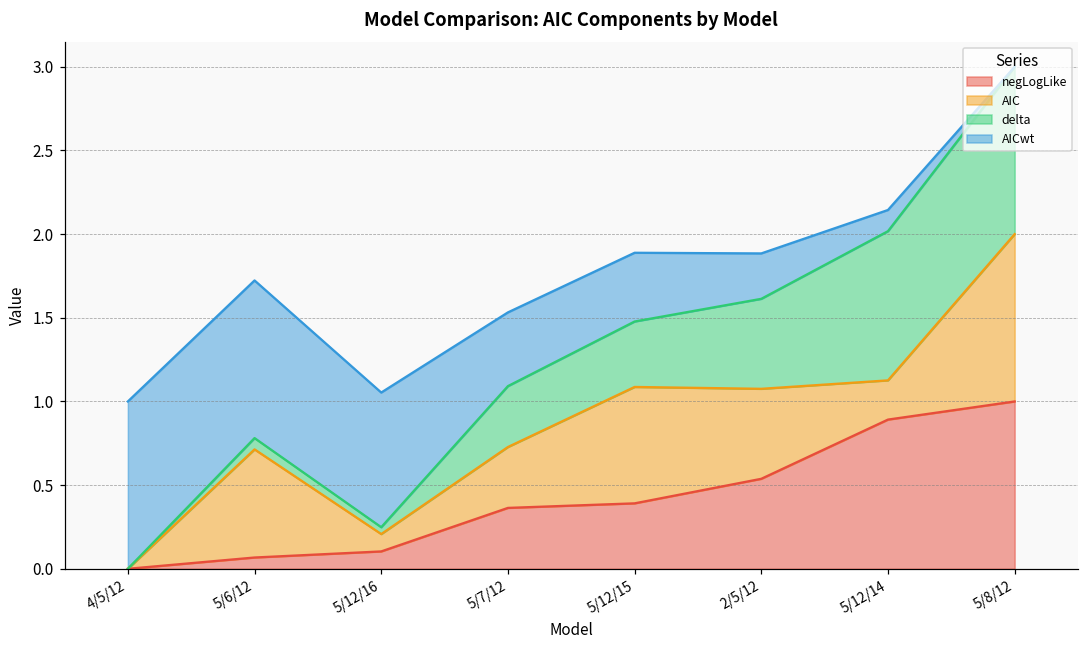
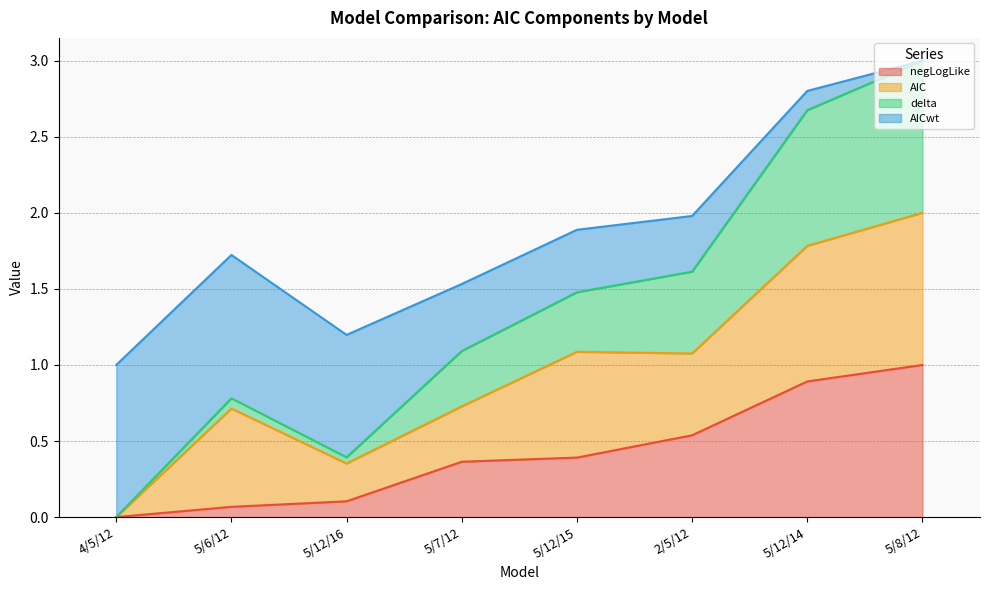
  {
    "negLogLike": {
      "5/6/12": 0.07,
      "5/12/16": 0.10,
      "5/7/12": 0.36,
      "5/12/15": 0.39,
      "2/5/12": 0.54,
      "5/12/14": 0.89,
      "5/8/12": 1.00
    },
    "AIC": {
      "5/6/12": 0.65,
-     "5/12/16": 0.10,
+     "5/12/16": 0.25,
      "5/7/12": 0.36,
      "5/12/15": 0.70,
      "2/5/12": 0.54,
-     "5/12/14": 0.23,
+     "5/12/14": 0.89,
      "5/8/12": 1.00
    },
    "delta": {
      "5/6/12": 0.07,
      "5/12/16": 0.04,
      "5/7/12": 0.36,
      "5/12/15": 0.39,
      "2/5/12": 0.54,
      "5/12/14": 0.89
    },
    "AICwt": {
      "4/5/12": 1.00,
      "5/6/12": 0.94,
      "5/12/16": 0.80,
      "5/7/12": 0.44,
      "5/12/15": 0.41,
-     "2/5/12": 0.27,
+     "2/5/12": 0.37,
      "5/12/14": 0.13
    }
  }
